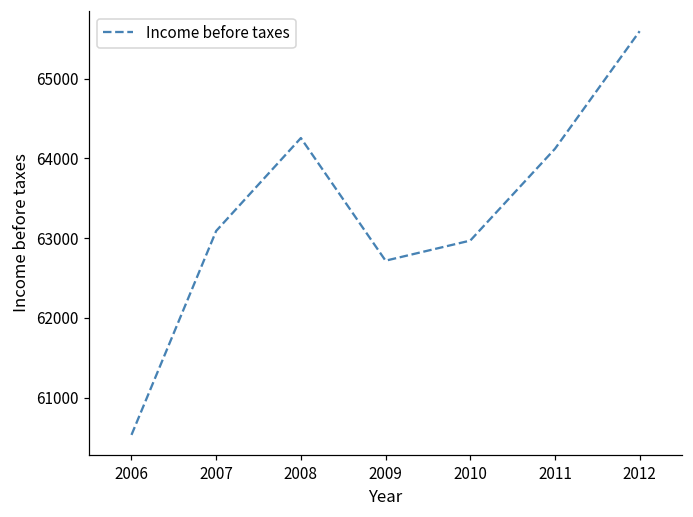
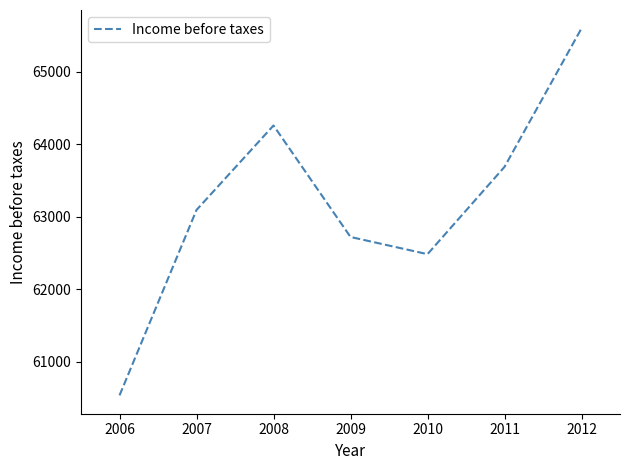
  {
    "2006": 60500,
    "2007": 63100,
    "2008": 64300,
    "2009": 62700,
-   "2010": 63000,
-   "2011": 64100,
+   "2010": 62500,
+   "2011": 63700,
    "2012": 65600
  }
